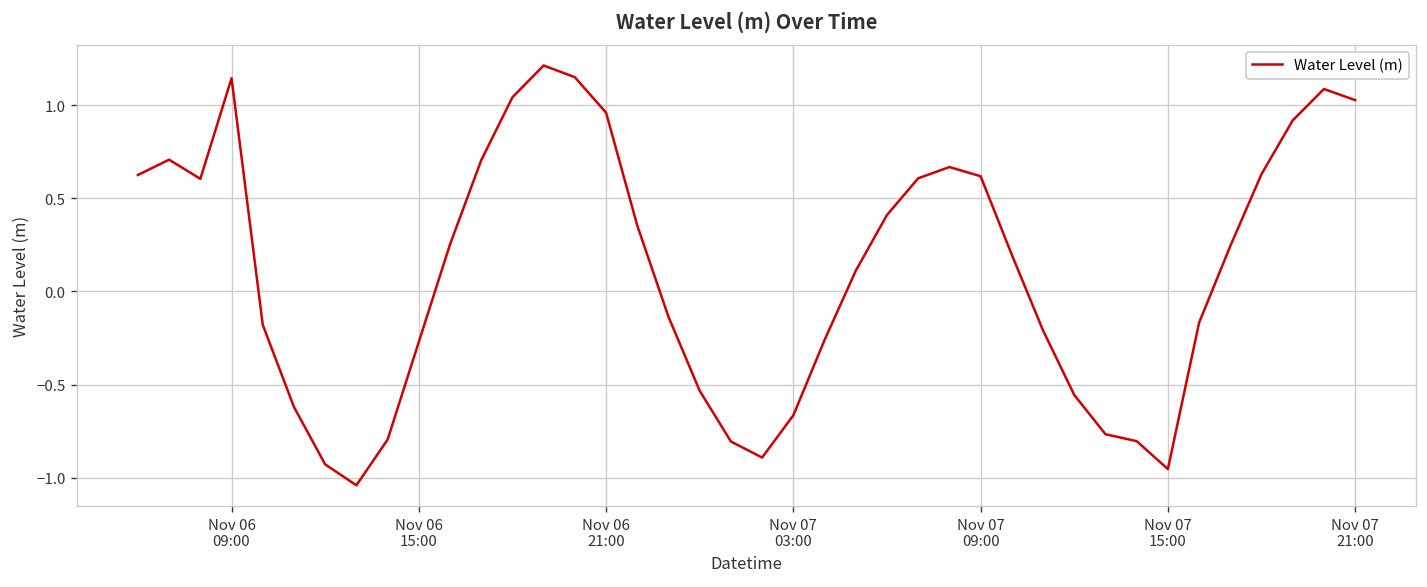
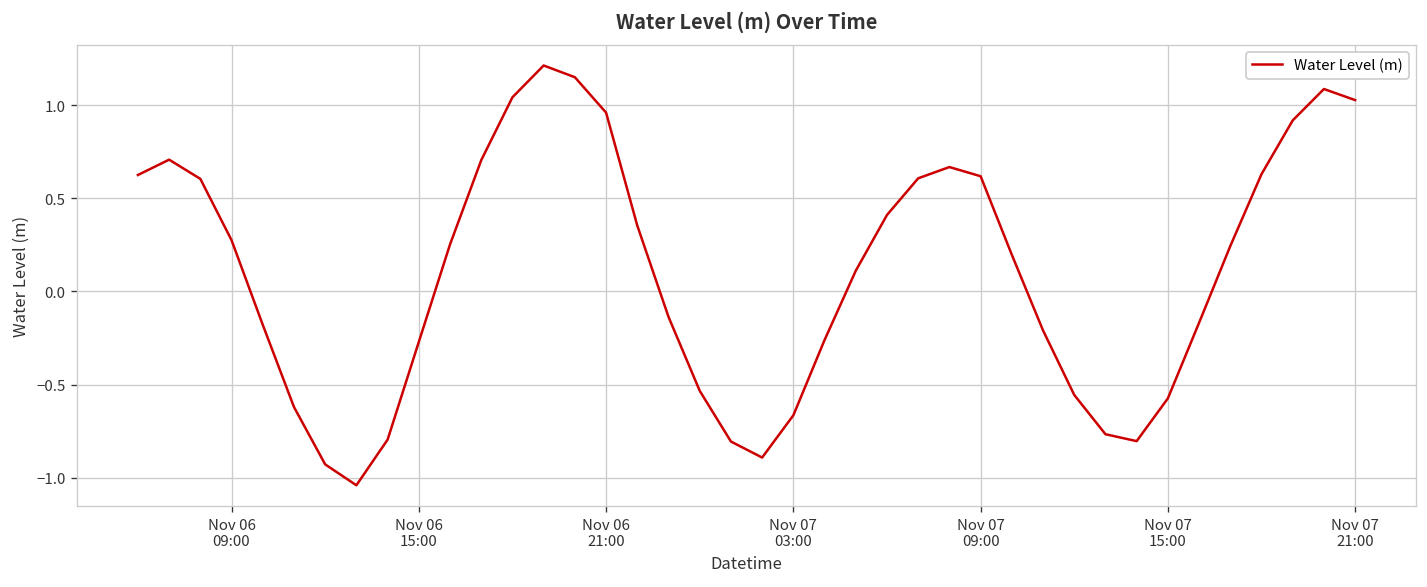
  {
-   "Nov 06 09:00": 1.14,
+   "Nov 06 09:00": 0.28,
    "Nov 06 15:00": -0.27,
    "Nov 06 21:00": 0.96,
    "Nov 07 03:00": -0.66,
    "Nov 07 09:00": 0.62,
-   "Nov 07 15:00": -0.95,
+   "Nov 07 15:00": -0.57,
    "Nov 07 21:00": 1.03
  }
